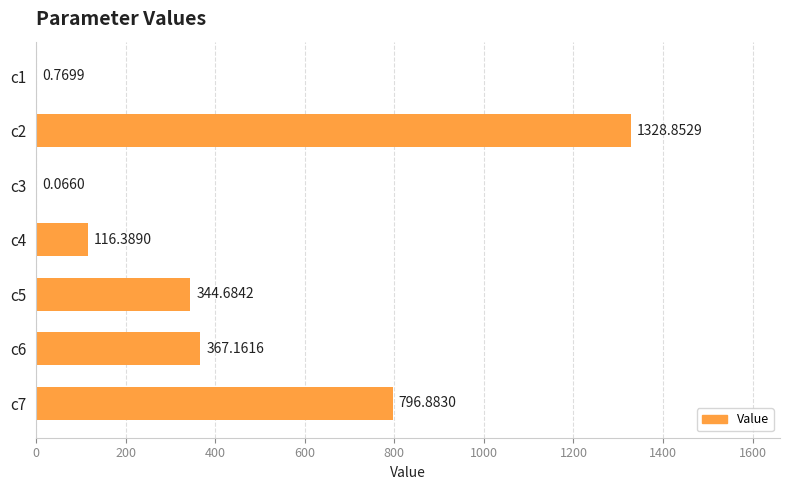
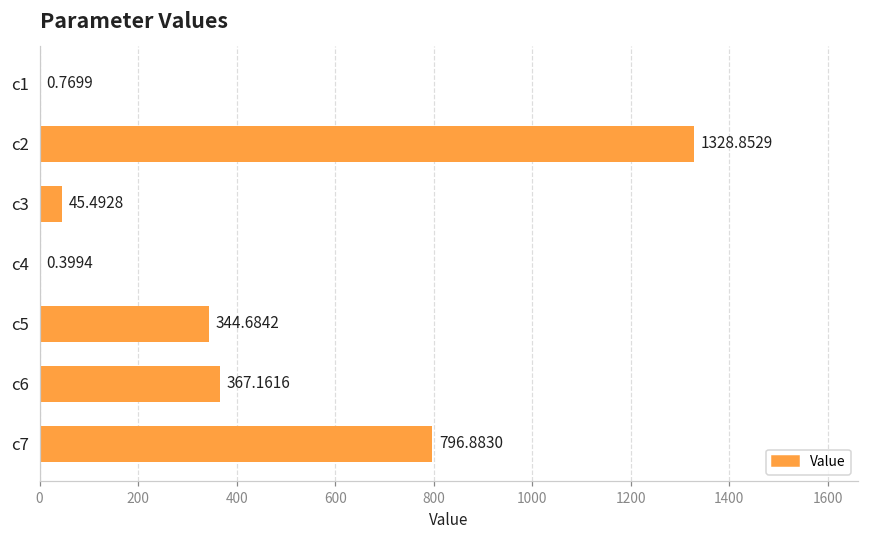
  {
    "c1": 0.7699,
    "c2": 1328.8529,
-   "c3": 0.0660,
-   "c4": 116.3890,
+   "c3": 45.4928,
+   "c4": 0.3994,
    "c5": 344.6842,
    "c6": 367.1616,
    "c7": 796.8830
  }
